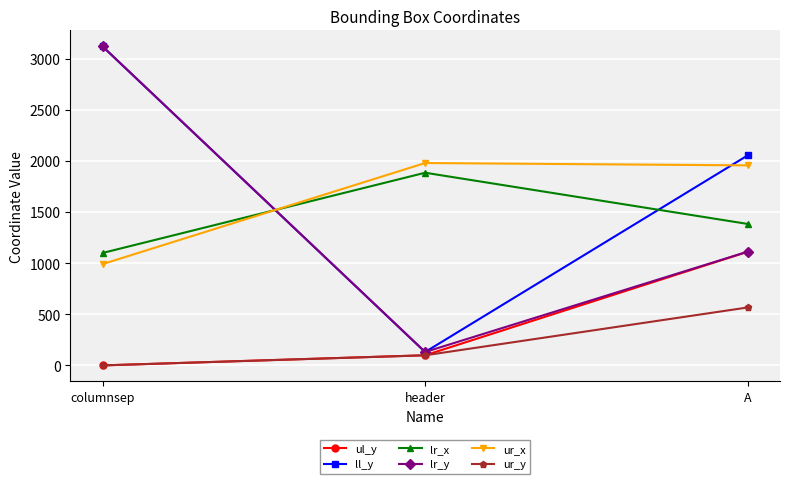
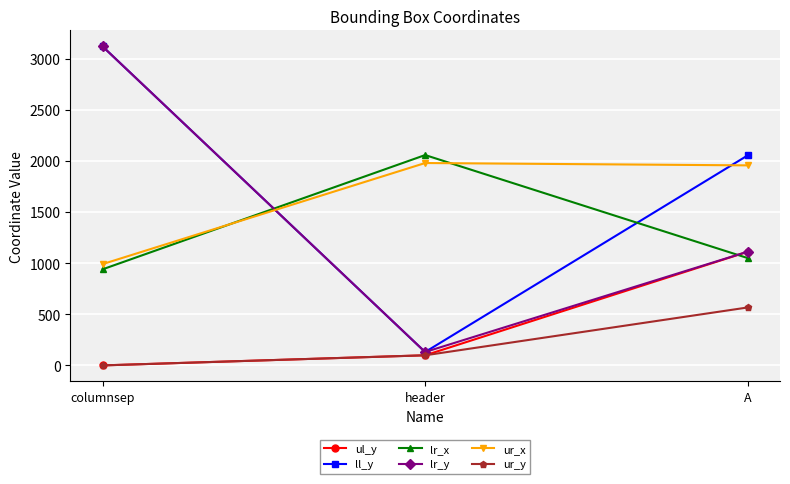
  {
    "ll_y": {
      "A": 2060
    },
    "lr_x": {
-     "columnsep": 1100,
-     "header": 1890,
-     "A": 1380
+     "columnsep": 940,
+     "header": 2060,
+     "A": 1050
    },
    "ur_x": {
      "columnsep": 990,
      "header": 1980,
      "A": 1960
    },
    "ur_y": {
      "A": 570
    }
  }
